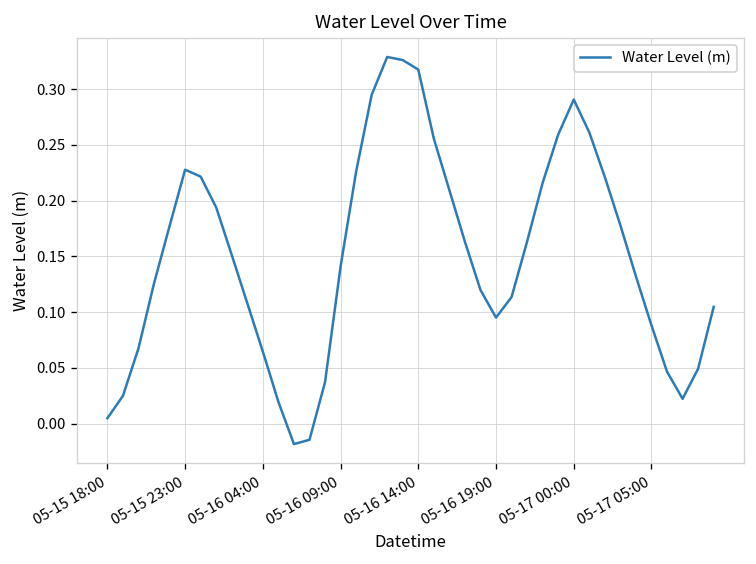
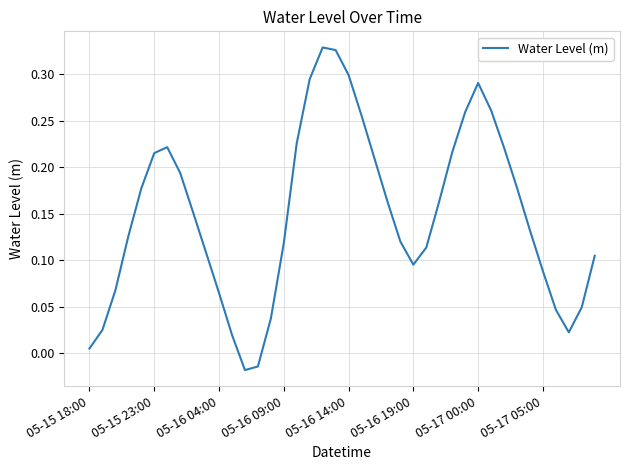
  {
    "05-15 18:00": 0.00,
-   "05-15 23:00": 0.23,
+   "05-15 23:00": 0.22,
    "05-16 04:00": 0.06,
-   "05-16 09:00": 0.14,
-   "05-16 14:00": 0.32,
+   "05-16 09:00": 0.12,
+   "05-16 14:00": 0.30,
    "05-16 19:00": 0.10,
    "05-17 00:00": 0.29,
    "05-17 05:00": 0.09
  }
